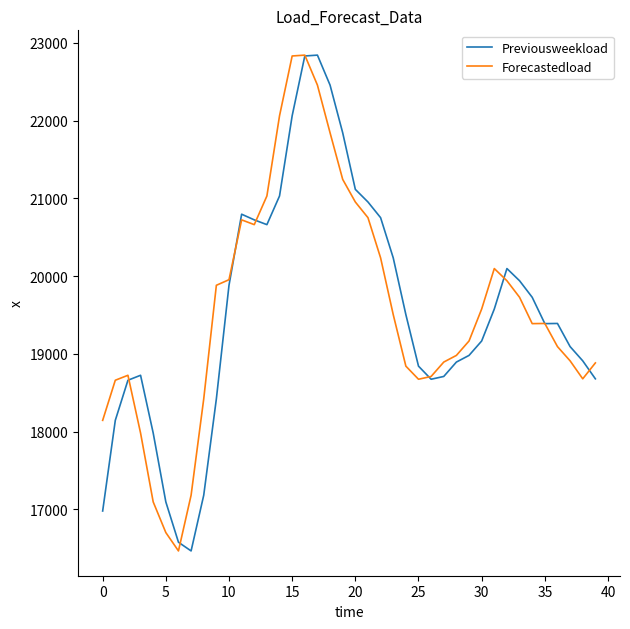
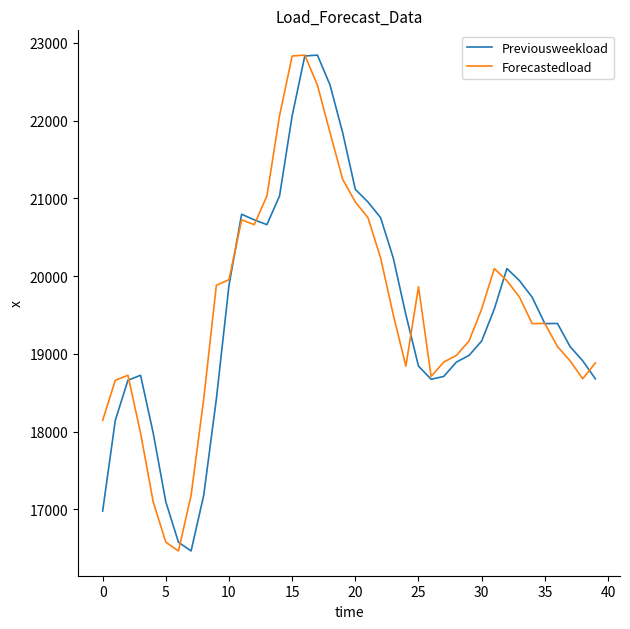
  {
    "Previousweekload": {
      "0": 17000,
      "5": 17100,
      "10": 19900,
      "15": 22100,
      "20": 21100,
      "25": 18800,
      "30": 19200
    },
    "Forecastedload": {
      "0": 18100,
-     "5": 16700,
+     "5": 16600,
      "10": 20000,
      "15": 22800,
      "20": 21000,
-     "25": 18700,
+     "25": 19900,
      "30": 19600
    }
  }
